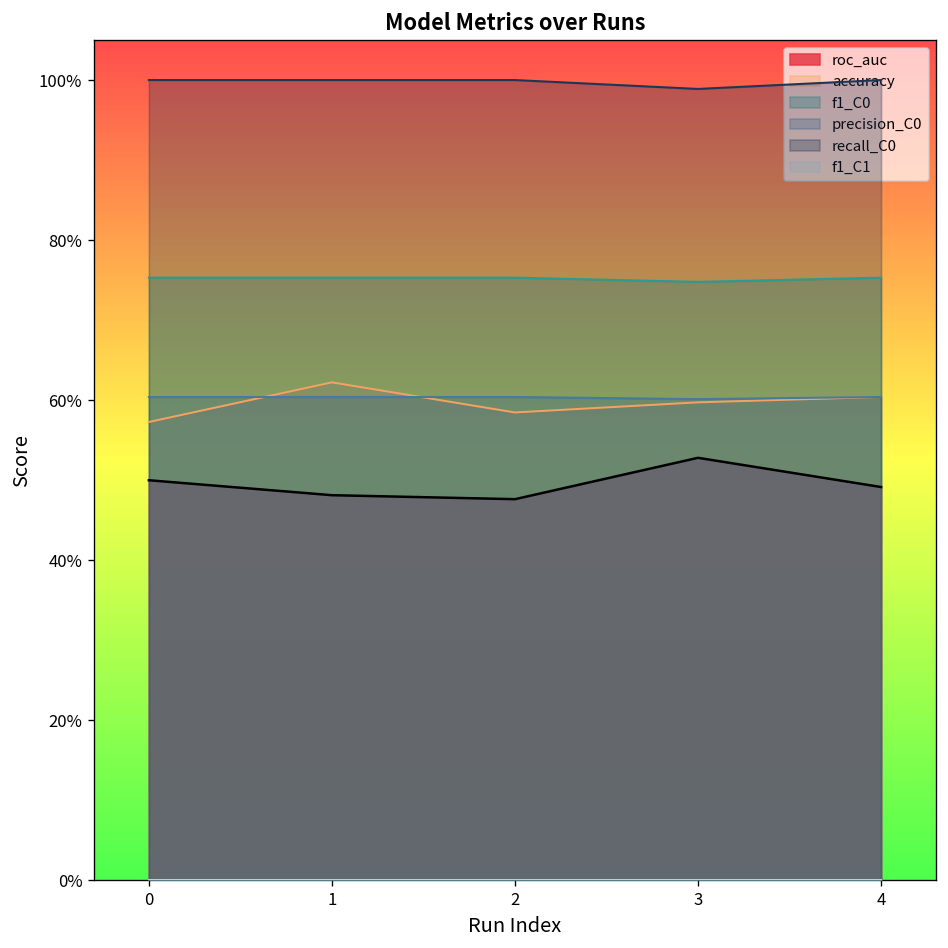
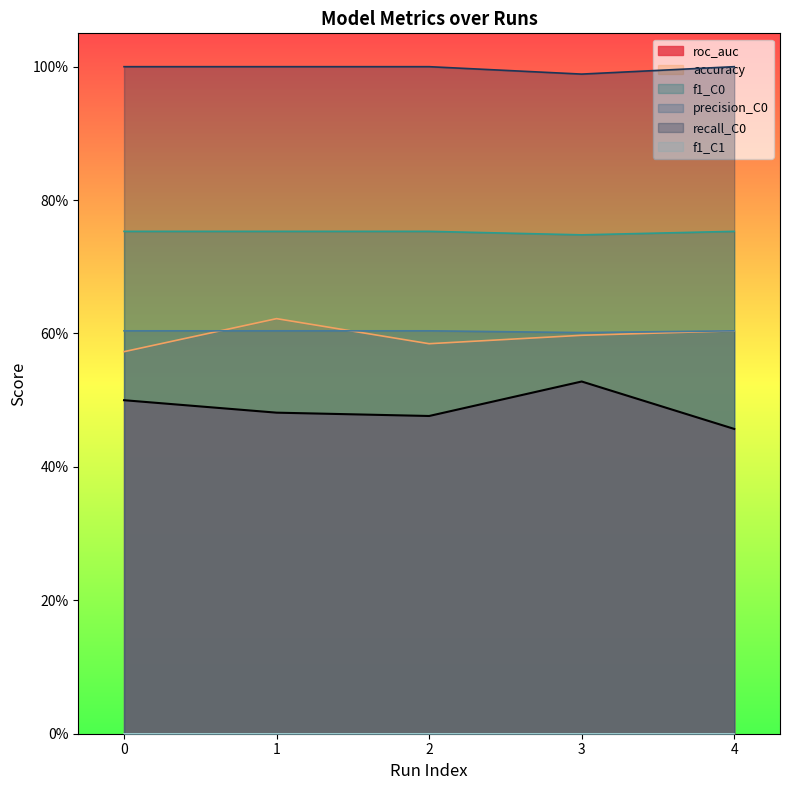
  {
    "roc_auc": {
      "0": "50%",
      "1": "48%",
      "2": "48%",
      "3": "53%",
-     "4": "49%"
+     "4": "46%"
    },
    "accuracy": {
      "0": "57%",
      "1": "62%",
      "2": "58%",
      "3": "60%"
    },
    "f1_C1": {
      "0": "0%",
      "1": "0%",
      "2": "0%",
      "3": "0%",
      "4": "0%"
    }
  }
